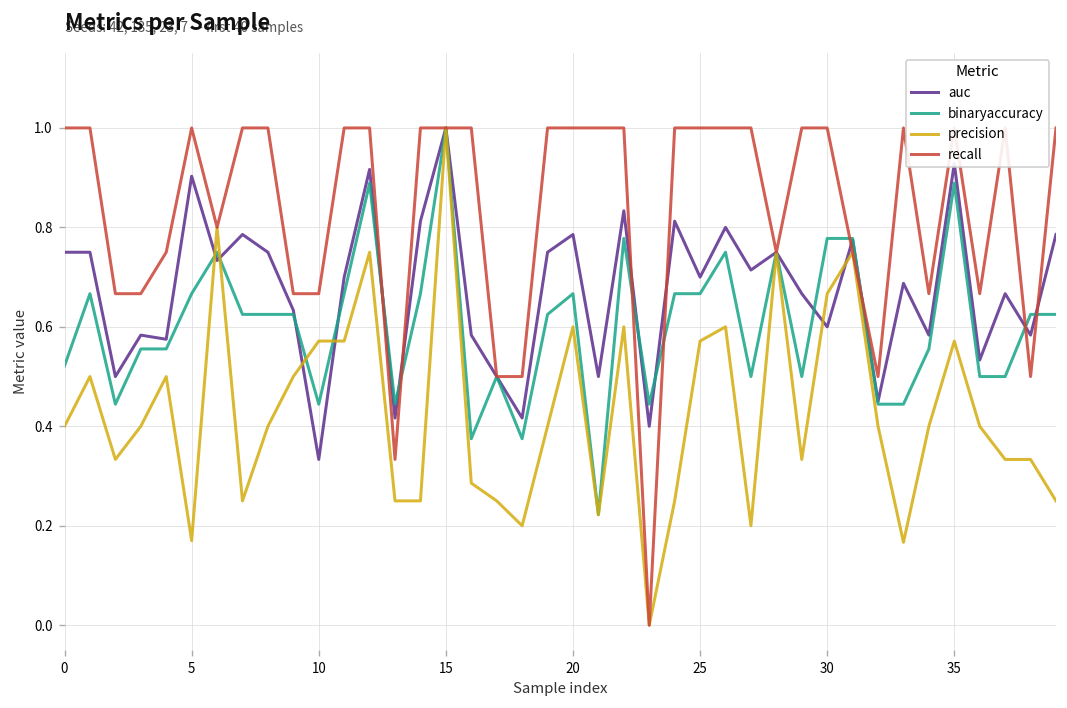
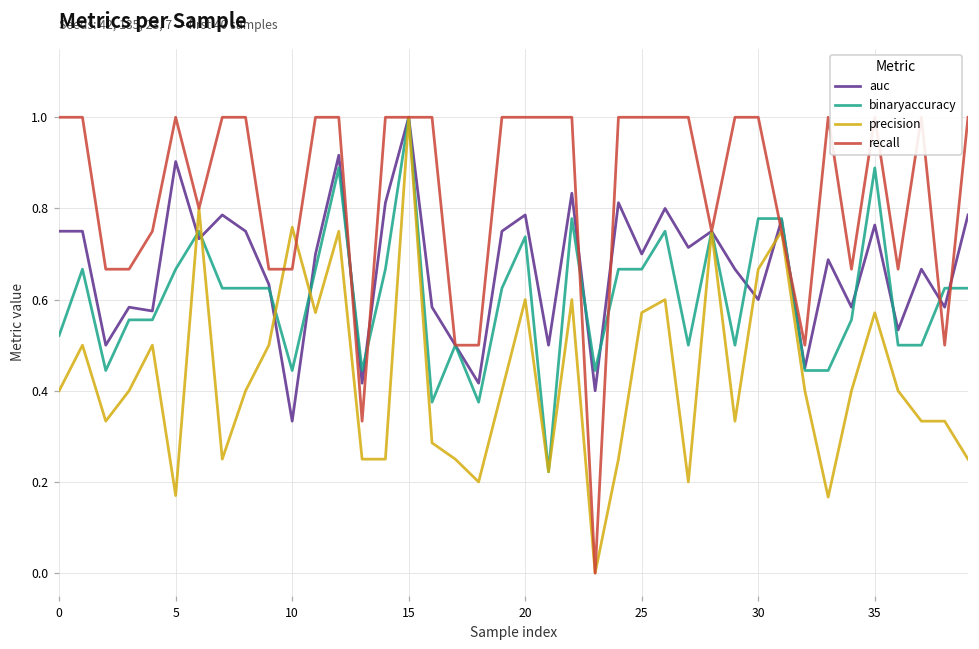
  {
    "auc": {
      "0": 0.75,
      "5": 0.90,
      "10": 0.33,
      "20": 0.79,
      "25": 0.70,
      "30": 0.60,
-     "35": 0.93
+     "35": 0.76
    },
    "binaryaccuracy": {
      "0": 0.52,
      "5": 0.67,
      "10": 0.44,
-     "20": 0.67,
+     "20": 0.74,
      "25": 0.67,
      "30": 0.78,
      "35": 0.89
    },
    "precision": {
      "0": 0.40,
      "5": 0.17,
-     "10": 0.57,
+     "10": 0.76,
      "20": 0.60,
      "25": 0.57,
      "30": 0.67,
      "35": 0.57
    },
    "recall": {
      "0": 1.00,
      "5": 1.00,
      "10": 0.67,
      "20": 1.00,
      "25": 1.00,
      "30": 1.00
    }
  }
